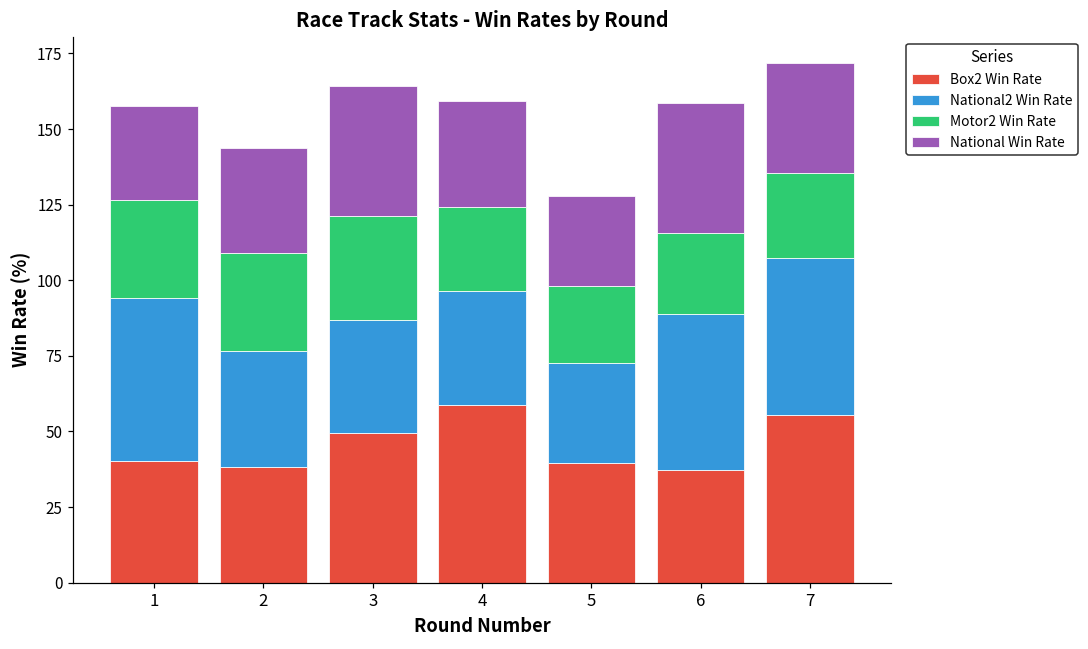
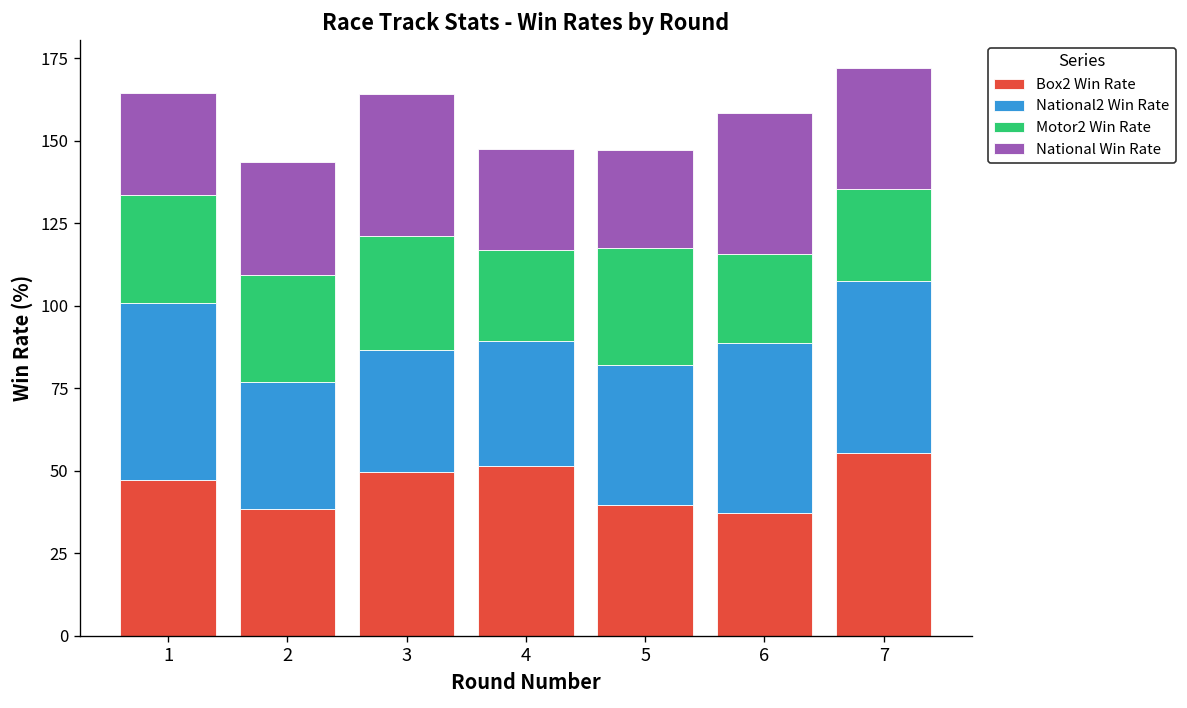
  {
    "Box2 Win Rate": {
-     "1": 40,
+     "1": 47,
      "2": 38,
      "3": 50,
-     "4": 59,
+     "4": 52,
      "5": 40,
      "6": 37,
      "7": 55
    },
    "National2 Win Rate": {
      "1": 54,
      "2": 38,
      "3": 37,
      "4": 38,
-     "5": 33,
+     "5": 42,
      "6": 52,
      "7": 52
    },
    "Motor2 Win Rate": {
      "1": 33,
      "2": 32,
      "3": 35,
      "4": 28,
-     "5": 26,
+     "5": 35,
      "6": 27,
      "7": 28
    },
    "National Win Rate": {
      "1": 31,
      "2": 34,
      "3": 43,
-     "4": 35,
+     "4": 31,
      "5": 30,
      "6": 43,
      "7": 36
    }
  }
